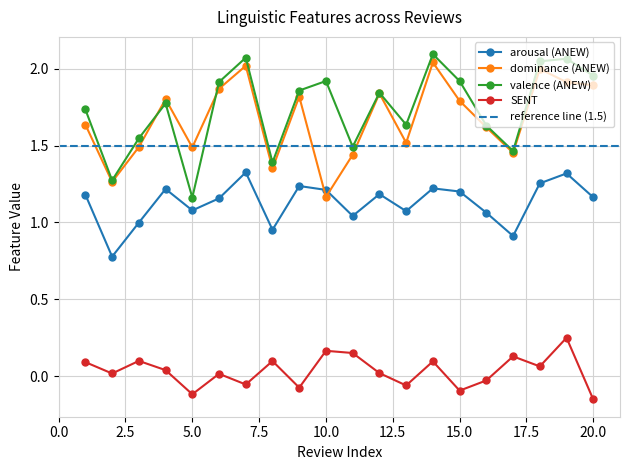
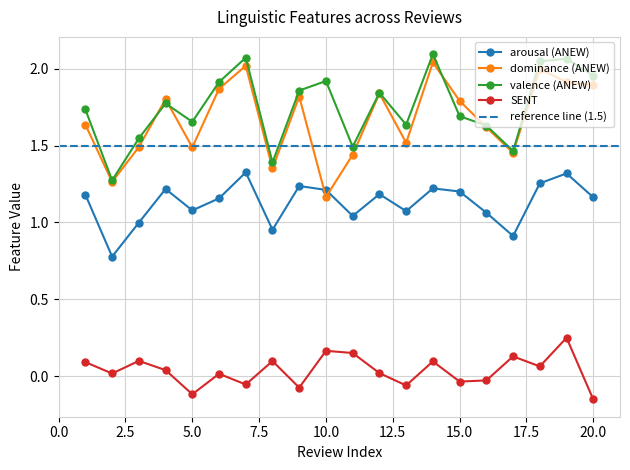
  {
    "arousal (ANEW)": {
      "5.0": 1.08,
      "10.0": 1.21,
      "15.0": 1.20,
      "20.0": 1.16
    },
    "dominance (ANEW)": {
      "5.0": 1.49,
      "10.0": 1.17,
      "15.0": 1.79
    },
    "valence (ANEW)": {
-     "5.0": 1.16,
+     "5.0": 1.65,
      "10.0": 1.92,
-     "15.0": 1.92
+     "15.0": 1.69
    },
    "SENT": {
      "5.0": -0.12,
      "10.0": 0.16,
-     "15.0": -0.09,
+     "15.0": -0.04,
      "20.0": -0.15
    }
  }
